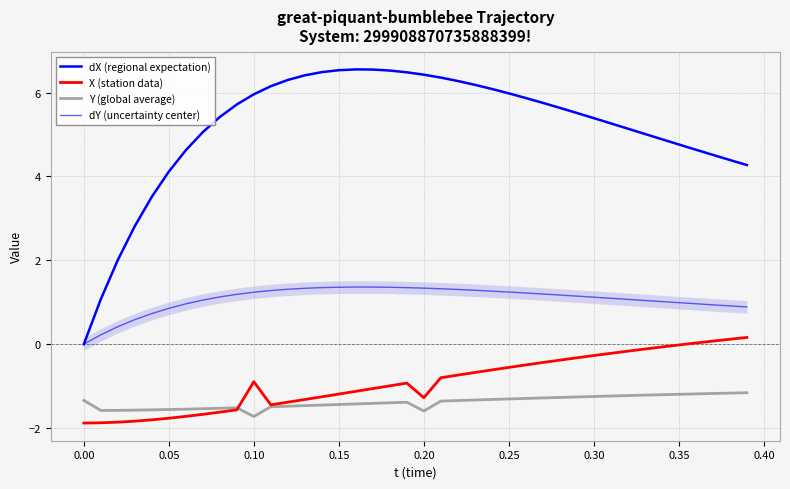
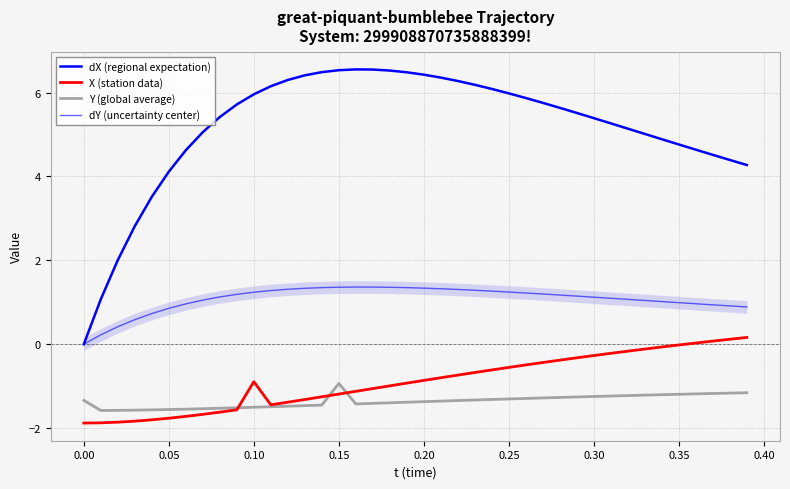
  {
    "X (station data)": {
      "0.00": -1.9,
      "0.05": -1.8,
      "0.10": -0.9,
      "0.15": -1.2,
-     "0.20": -1.3,
+     "0.20": -0.9,
      "0.25": -0.6,
      "0.30": -0.3,
      "0.35": 0.0
    },
    "Y (global average)": {
      "0.00": -1.3,
      "0.05": -1.6,
-     "0.10": -1.7,
-     "0.15": -1.4,
-     "0.20": -1.6,
+     "0.10": -1.5,
+     "0.15": -0.9,
+     "0.20": -1.4,
      "0.25": -1.3,
      "0.30": -1.2,
      "0.35": -1.2
    }
  }
